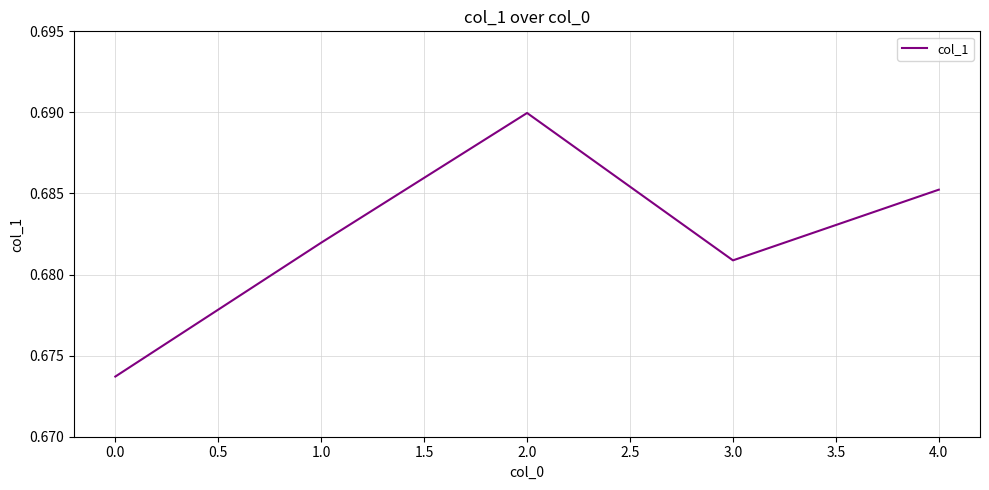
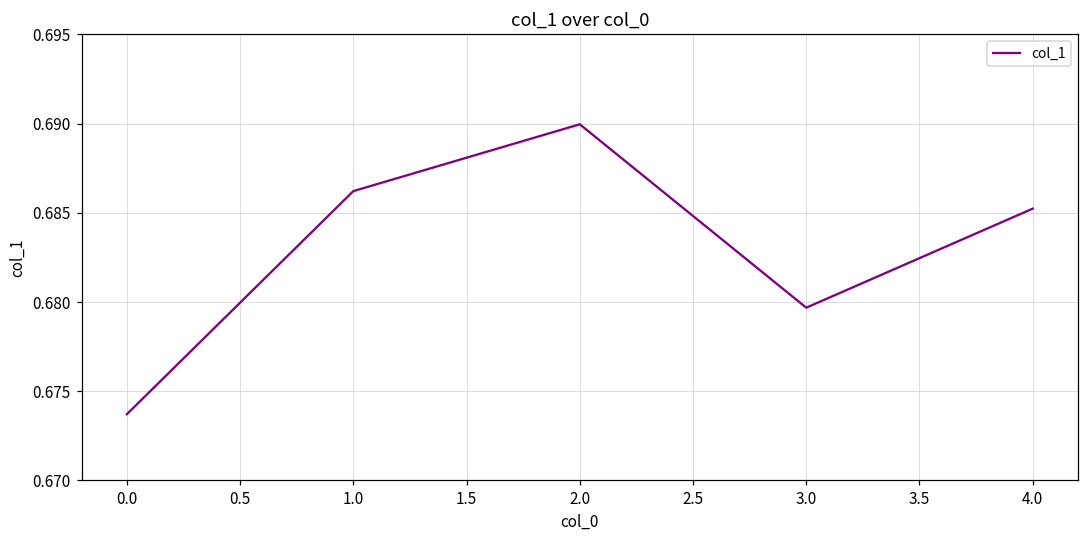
  {
    "0.0": 0.6737,
-   "1.0": 0.6820,
+   "1.0": 0.6862,
    "2.0": 0.6900,
-   "3.0": 0.6809,
+   "3.0": 0.6797,
    "4.0": 0.6852
  }
